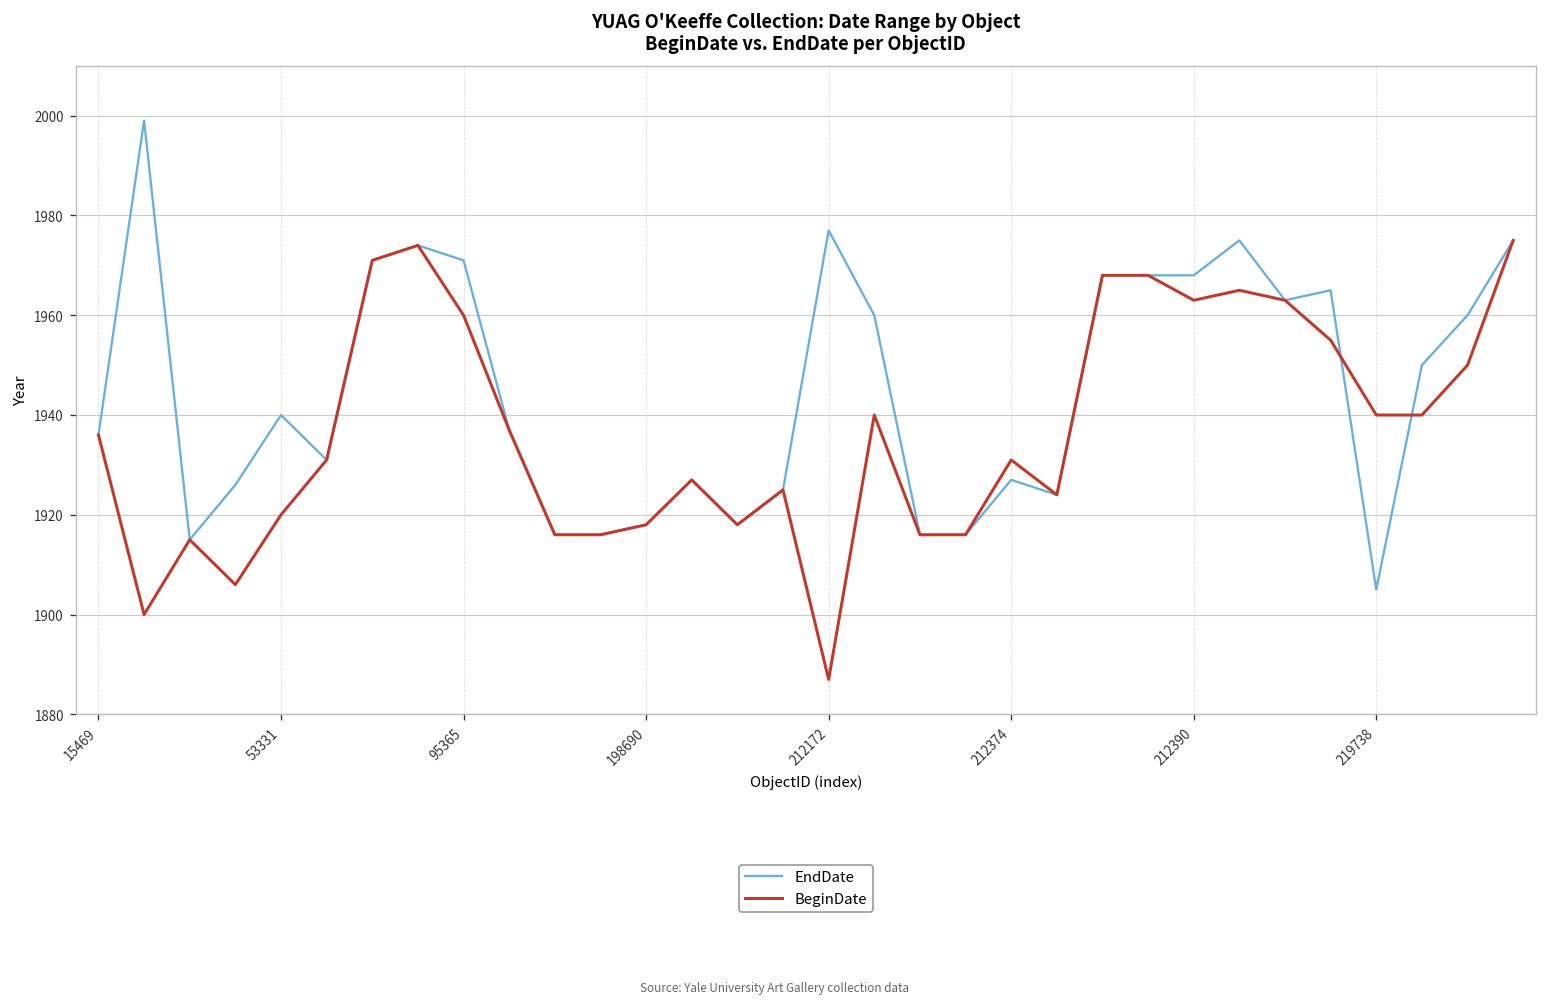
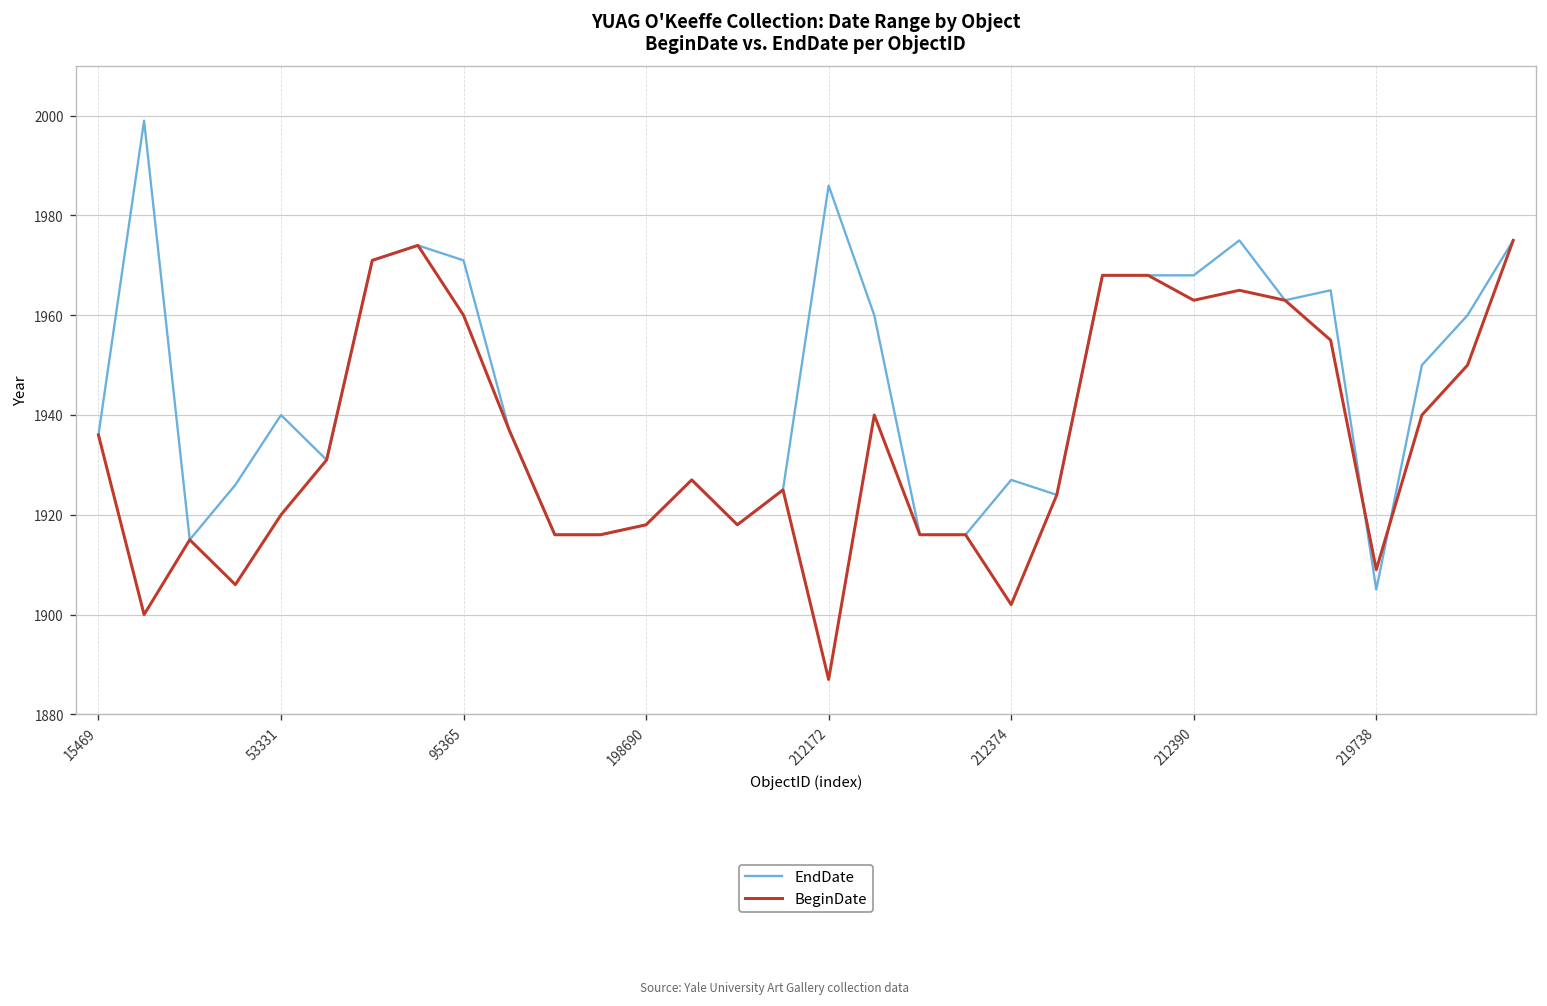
  {
    "EndDate": {
      "53331": 1940,
      "95365": 1971,
-     "212172": 1977,
+     "212172": 1986,
      "212374": 1927,
      "212390": 1968,
      "219738": 1905
    },
    "BeginDate": {
      "53331": 1920,
      "95365": 1960,
      "212172": 1887,
-     "212374": 1931,
+     "212374": 1902,
      "212390": 1963,
-     "219738": 1940
+     "219738": 1909
    }
  }
